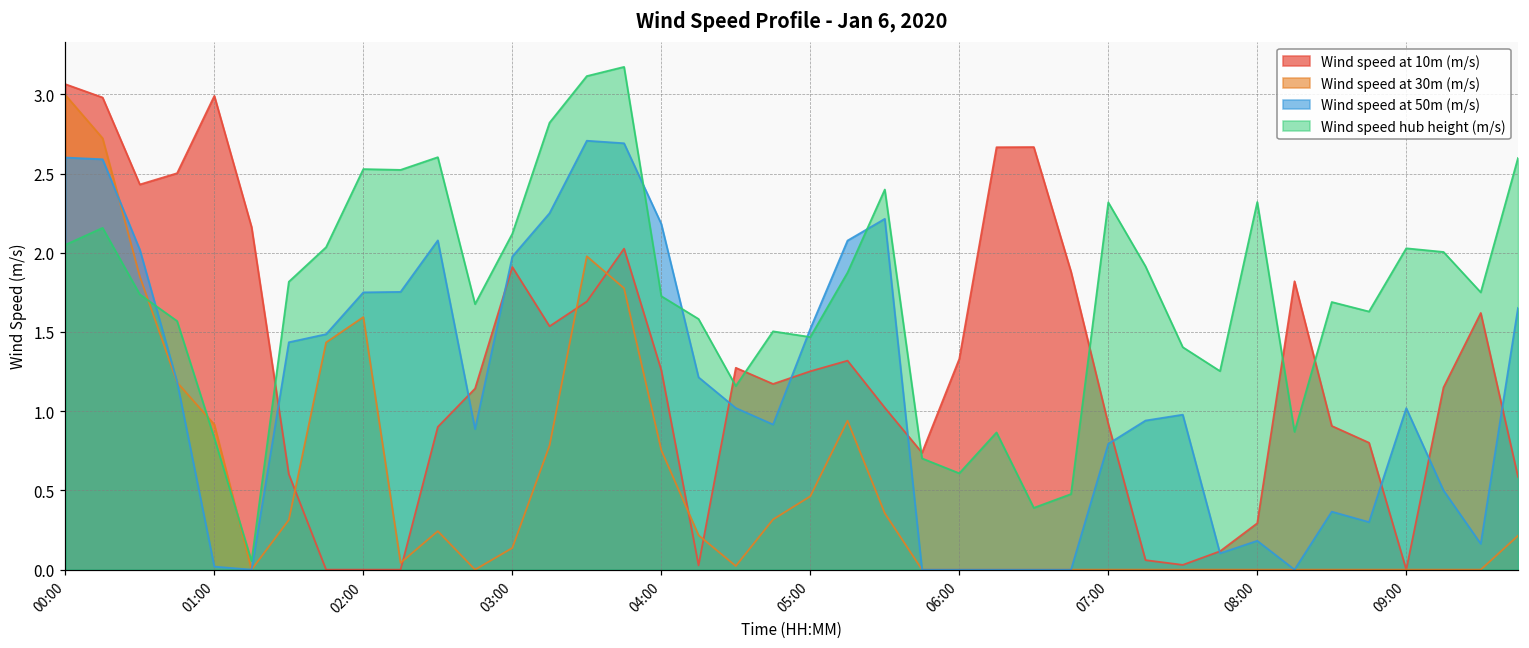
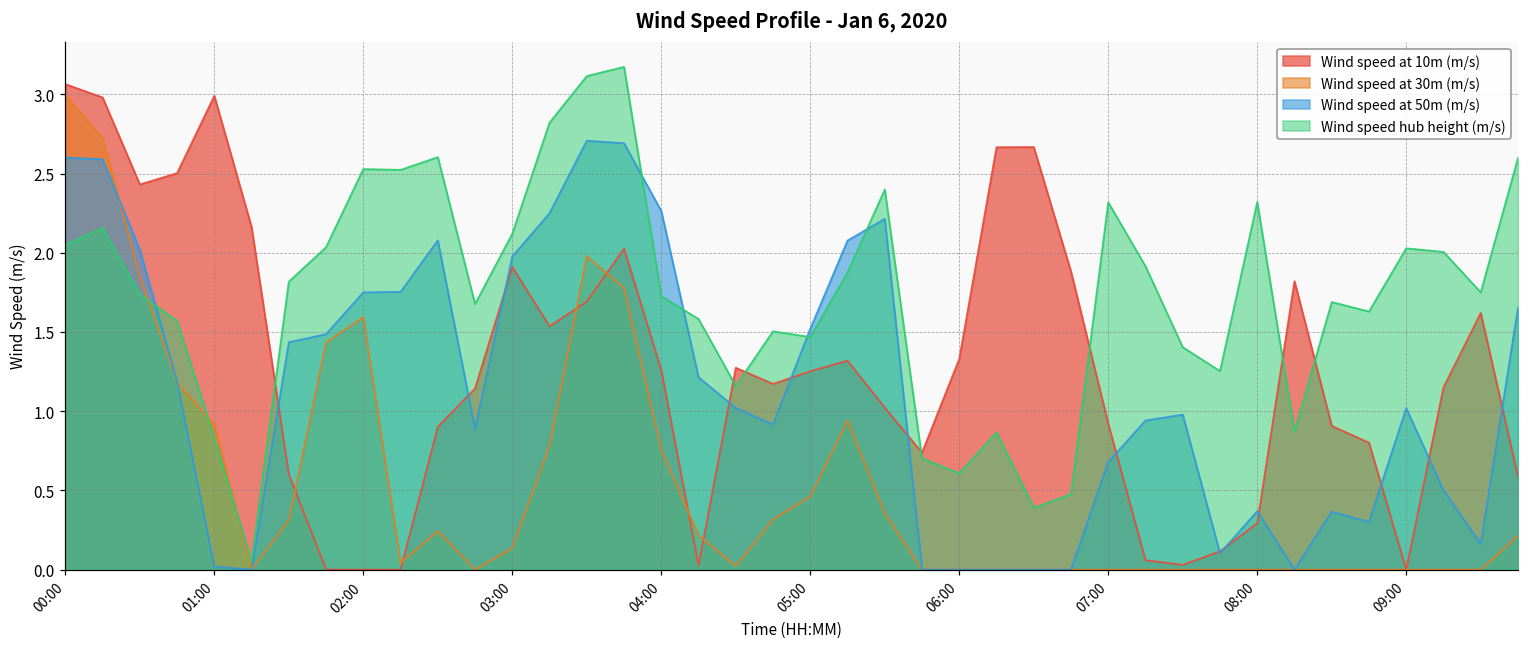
  {
    "Wind speed at 50m (m/s)": {
      "00:00": 2.60,
      "01:00": 0.02,
      "02:00": 1.75,
      "03:00": 1.98,
-     "04:00": 2.18,
+     "04:00": 2.26,
      "05:00": 1.52,
-     "07:00": 0.79,
-     "08:00": 0.18,
+     "07:00": 0.68,
+     "08:00": 0.37,
      "09:00": 1.02
    },
    "Wind speed hub height (m/s)": {
      "00:00": 2.05,
      "01:00": 0.83,
      "02:00": 2.53,
      "03:00": 2.12,
      "04:00": 1.73,
      "05:00": 1.47,
      "06:00": 0.61,
      "07:00": 2.32,
      "08:00": 2.32,
      "09:00": 2.03
    }
  }
